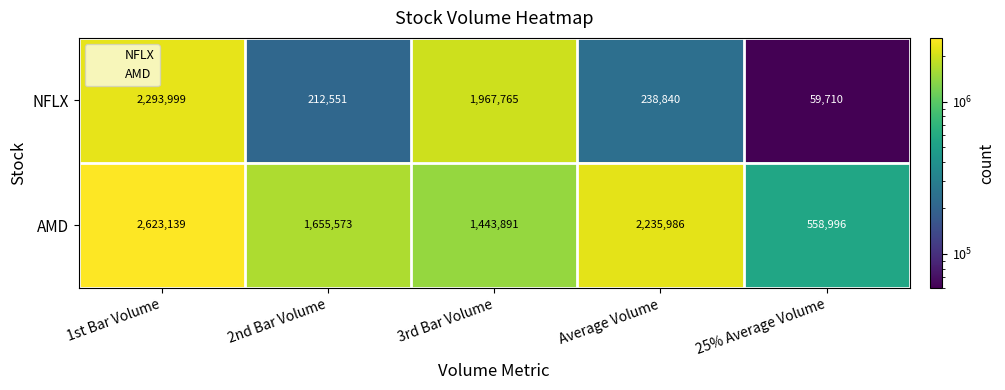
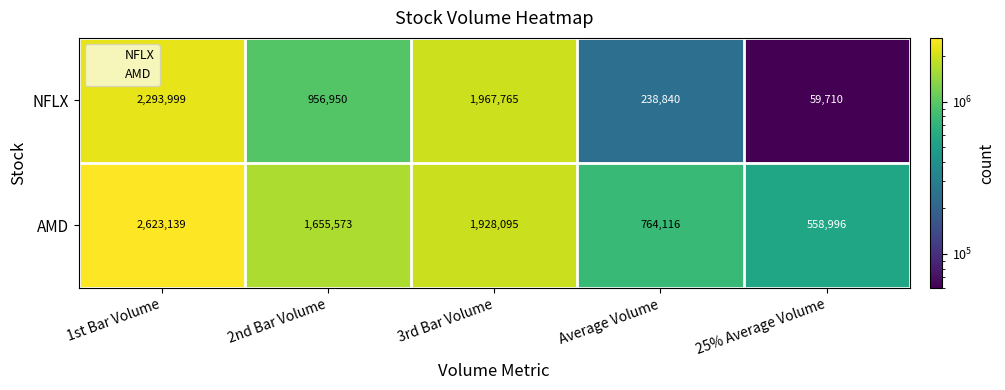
  {
    "NFLX": {
-     "2nd Bar Volume": "212,551"
+     "2nd Bar Volume": "956,950"
    },
    "AMD": {
-     "3rd Bar Volume": "1,443,891",
-     "Average Volume": "2,235,986"
+     "3rd Bar Volume": "1,928,095",
+     "Average Volume": "764,116"
    }
  }
